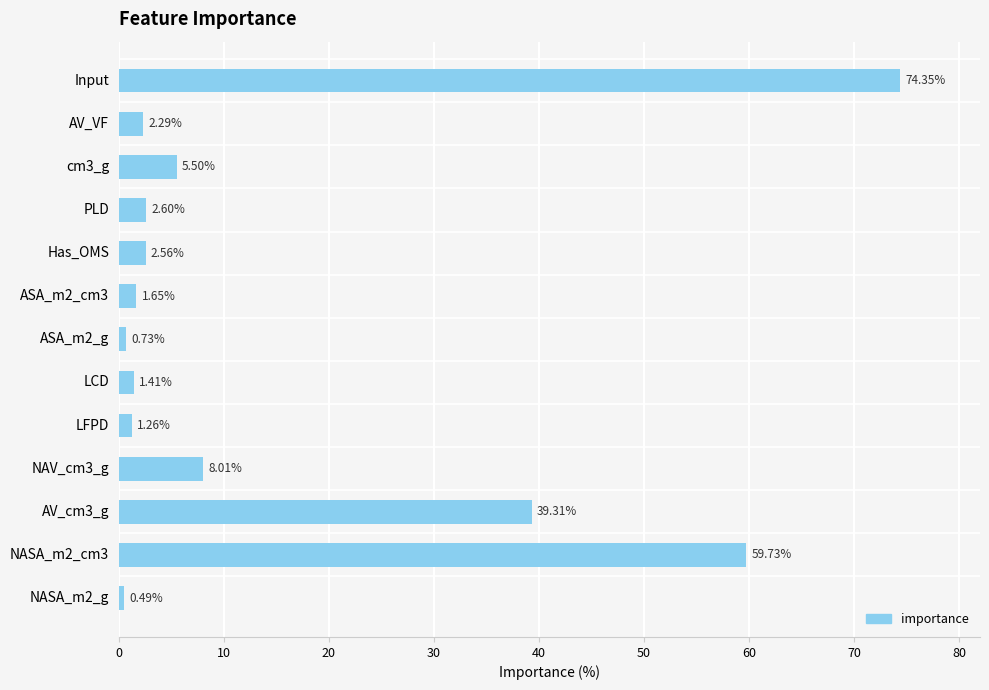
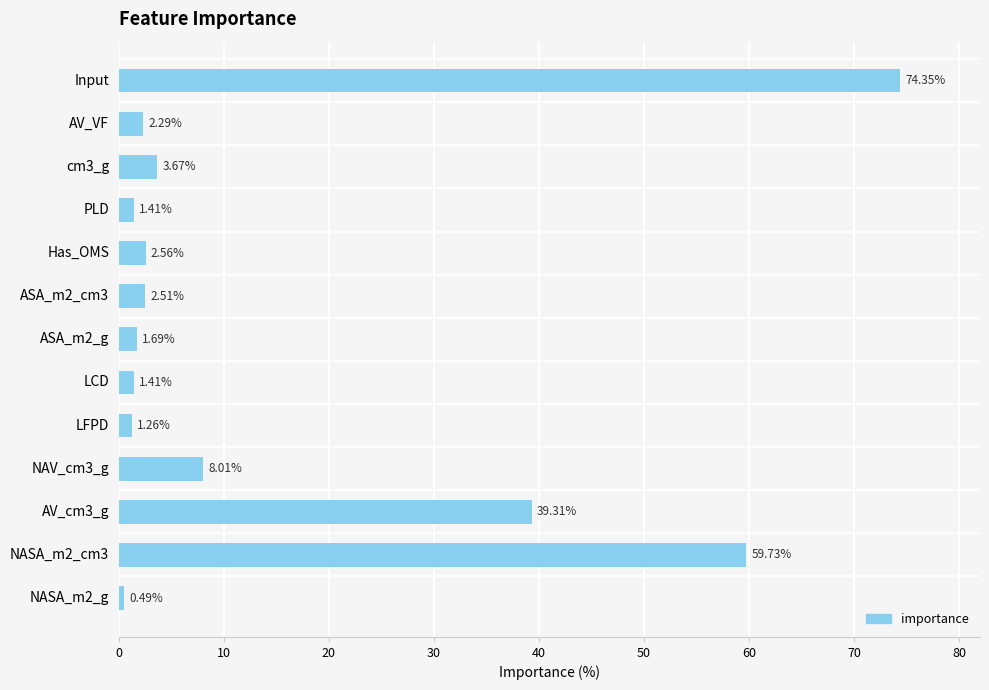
  {
    "Input": "74.35%",
    "AV_VF": "2.29%",
-   "cm3_g": "5.50%",
-   "PLD": "2.60%",
+   "cm3_g": "3.67%",
+   "PLD": "1.41%",
    "Has_OMS": "2.56%",
-   "ASA_m2_cm3": "1.65%",
-   "ASA_m2_g": "0.73%",
+   "ASA_m2_cm3": "2.51%",
+   "ASA_m2_g": "1.69%",
    "LCD": "1.41%",
    "LFPD": "1.26%",
    "NAV_cm3_g": "8.01%",
    "AV_cm3_g": "39.31%",
    "NASA_m2_cm3": "59.73%",
    "NASA_m2_g": "0.49%"
  }
